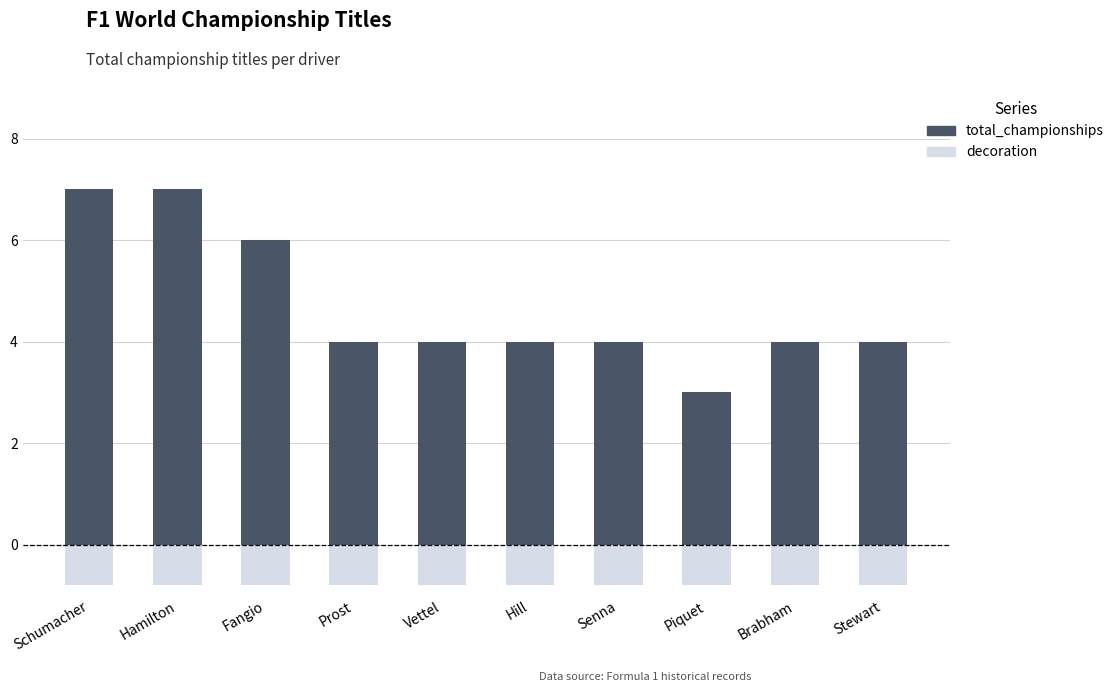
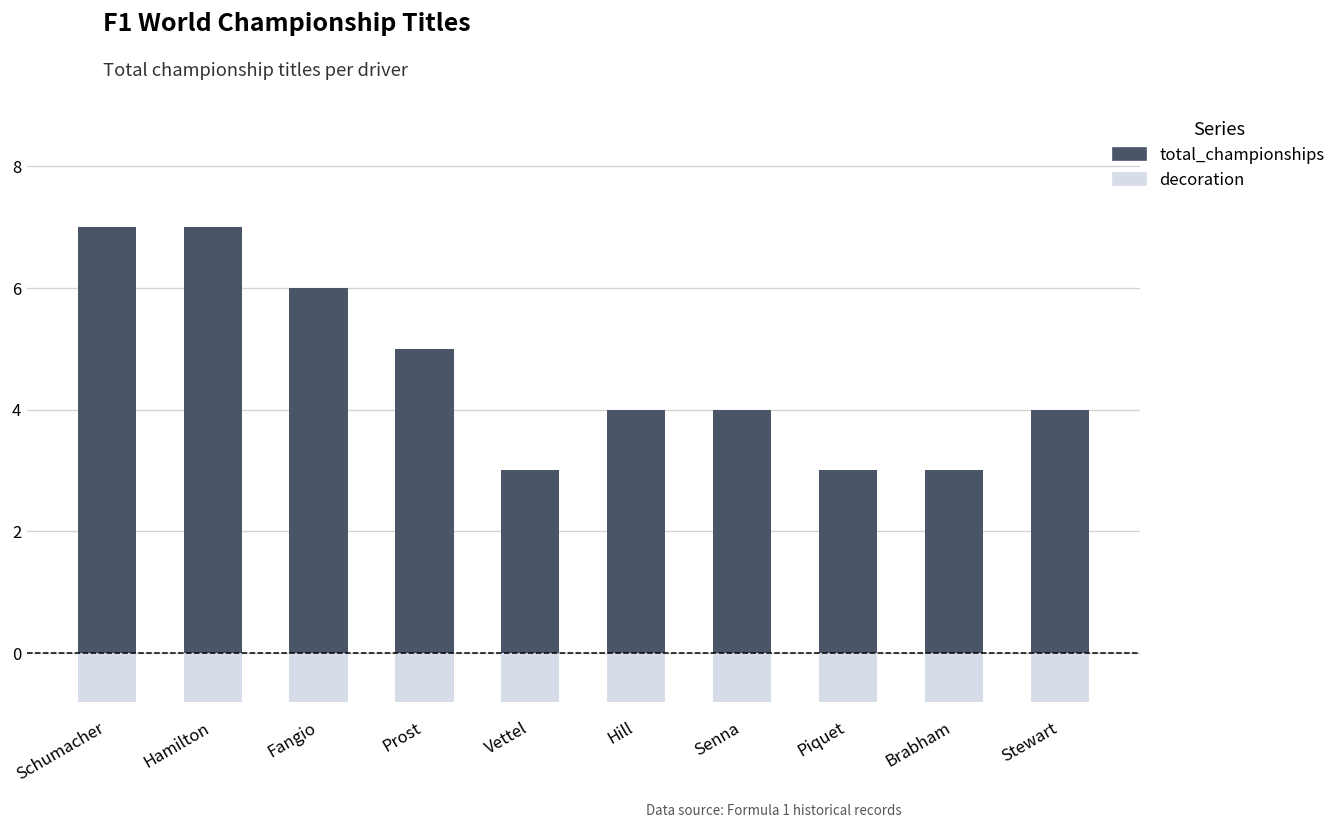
  {
    "total_championships": {
      "Schumacher": 7,
      "Hamilton": 7,
      "Fangio": 6,
-     "Prost": 4,
-     "Vettel": 4,
+     "Prost": 5,
+     "Vettel": 3,
      "Hill": 4,
      "Senna": 4,
      "Piquet": 3,
-     "Brabham": 4,
+     "Brabham": 3,
      "Stewart": 4
    }
  }
